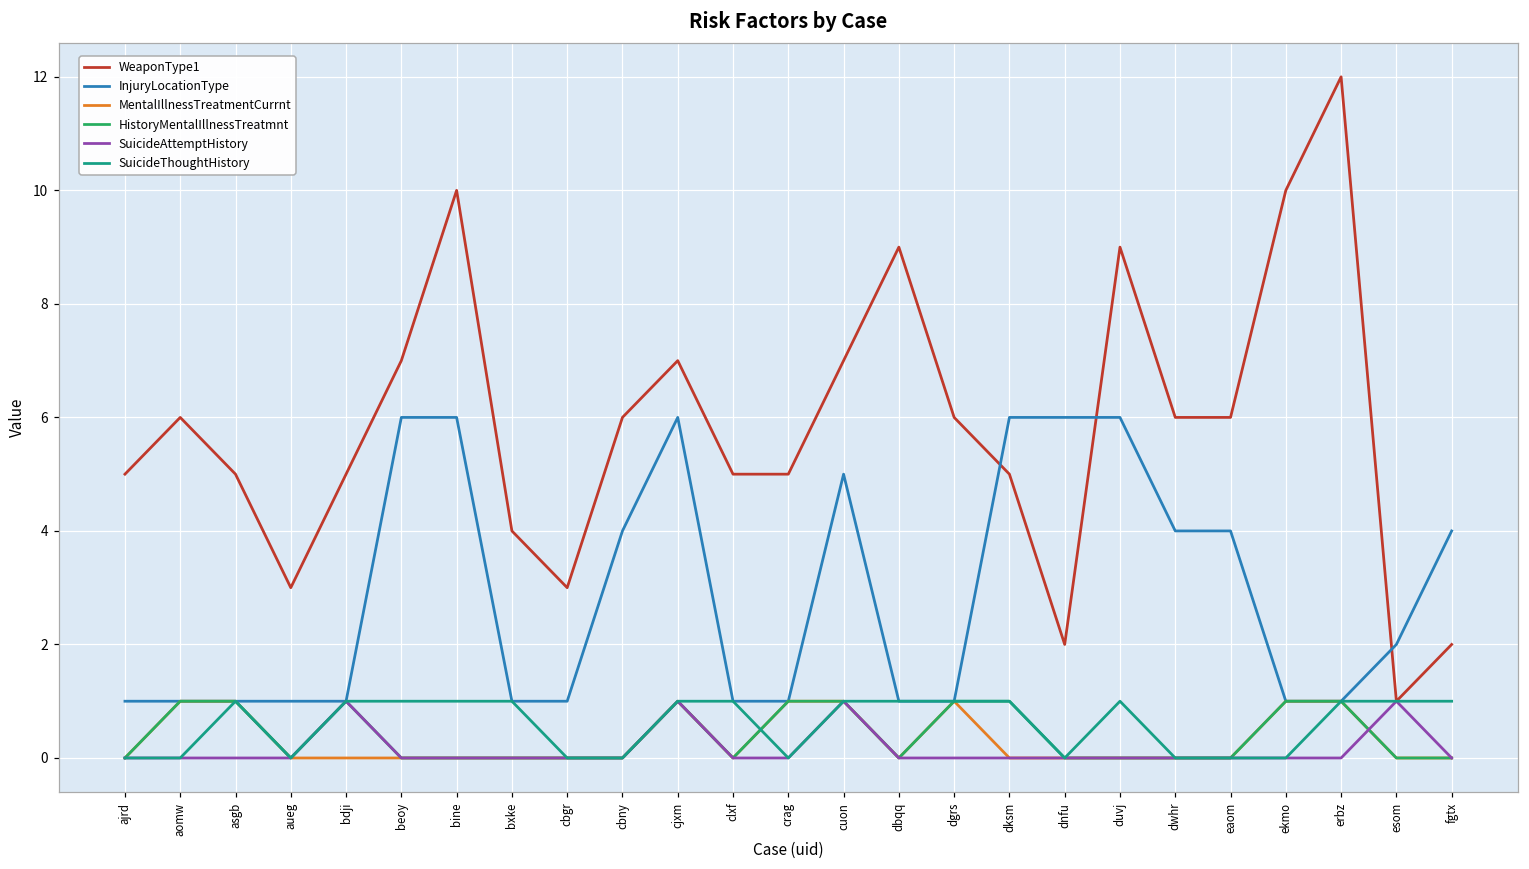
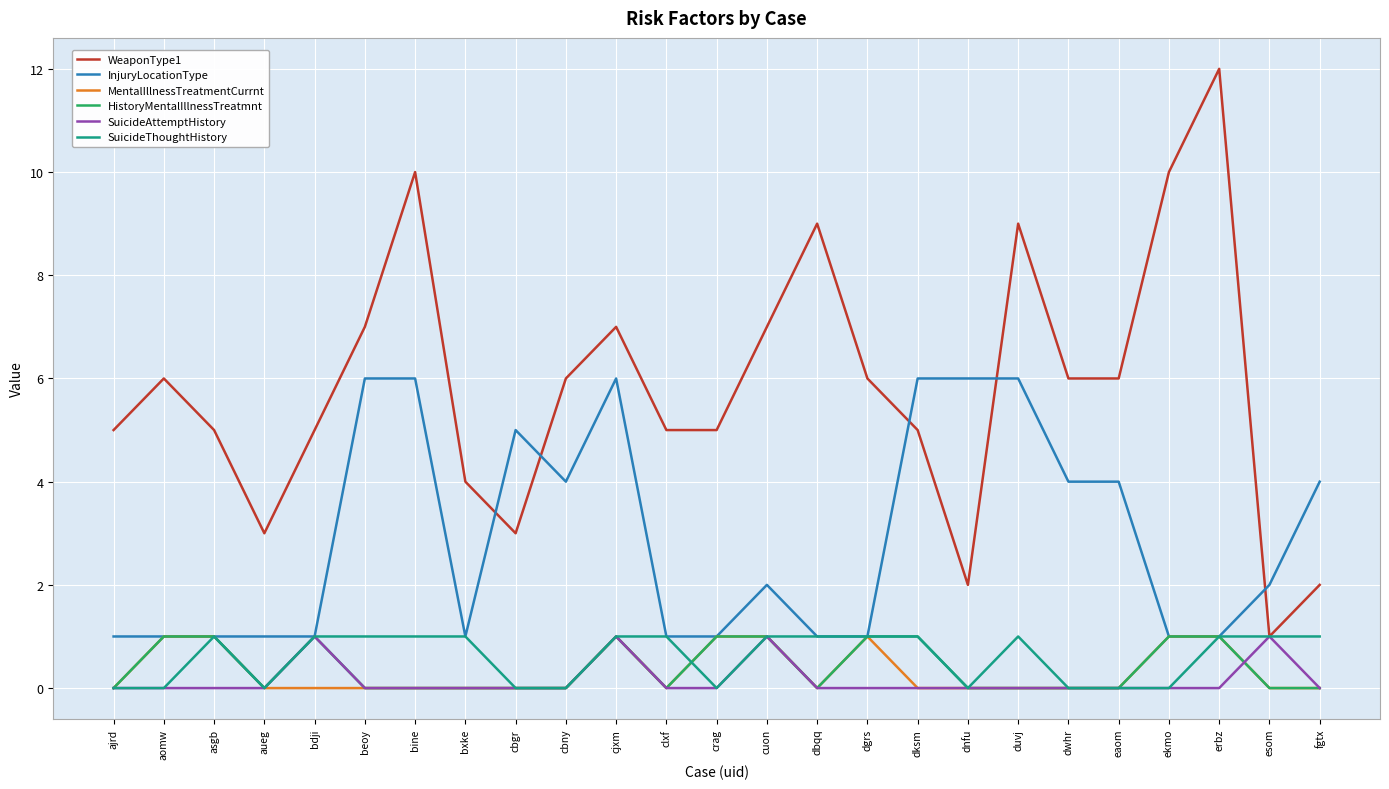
  {
    "WeaponType1": {
      "ajrd": 5,
      "aomw": 6,
      "asgb": 5,
      "aueg": 3,
      "bdji": 5,
      "beoy": 7,
      "bine": 10,
      "bxke": 4,
      "cbgr": 3,
      "cbny": 6,
      "cjxm": 7,
      "clxf": 5,
      "crag": 5,
      "cuon": 7,
      "dbqq": 9,
      "dgrs": 6,
      "dksm": 5,
      "dnfu": 2,
      "duvj": 9,
      "dwhr": 6,
      "eaom": 6,
      "ekmo": 10,
      "erbz": 12,
      "fgtx": 2
    },
    "InjuryLocationType": {
      "ajrd": 1,
      "aueg": 1,
      "beoy": 6,
      "bine": 6,
-     "cbgr": 1,
+     "cbgr": 5,
      "cbny": 4,
      "cjxm": 6,
-     "cuon": 5,
+     "cuon": 2,
      "dksm": 6,
      "dnfu": 6,
      "duvj": 6,
      "dwhr": 4,
      "eaom": 4,
      "esom": 2,
      "fgtx": 4
    },
    "MentalIllnessTreatmentCurrnt": {
      "bdji": 0
    },
    "SuicideAttemptHistory": {
      "asgb": 0,
      "dgrs": 0,
      "erbz": 0
    }
  }
